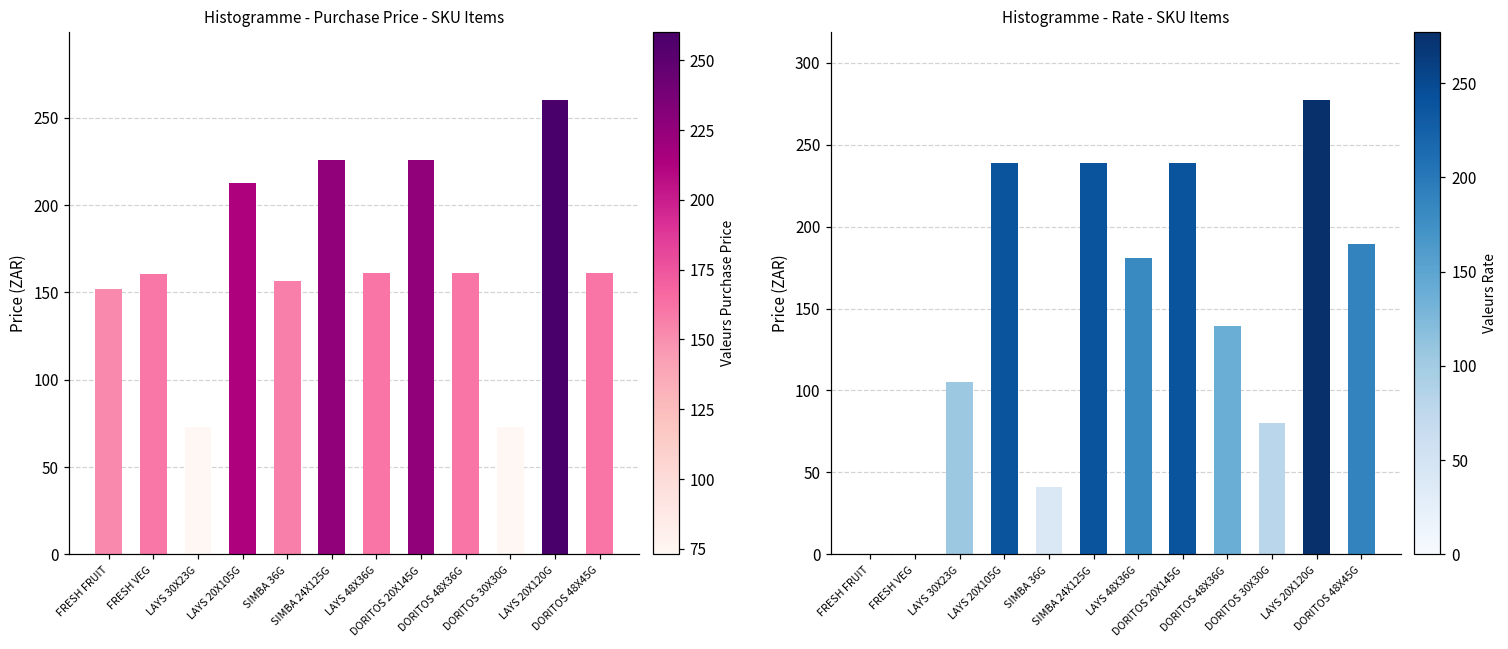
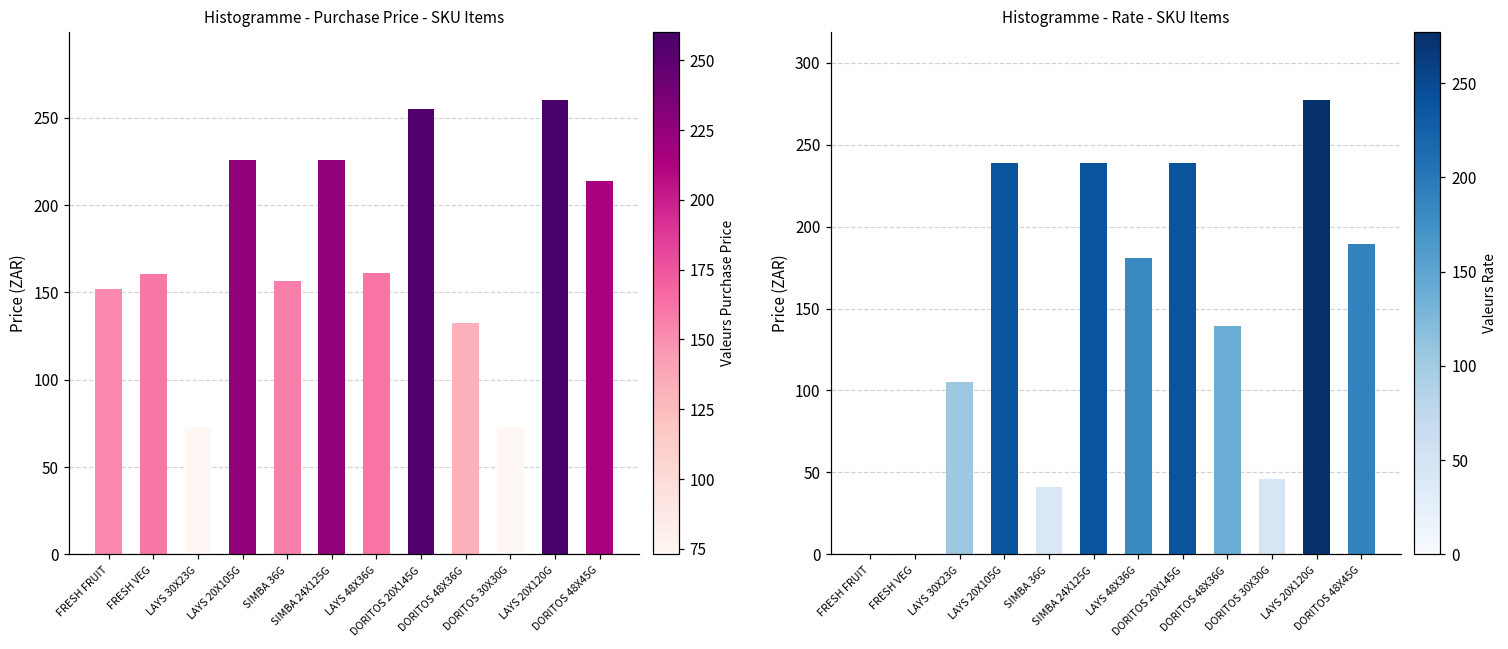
  {
    "Histogramme - Purchase Price - SKU Items": {
      "FRESH FRUIT": 152,
      "FRESH VEG": 161,
      "LAYS 30X23G": 73,
-     "LAYS 20X105G": 213,
+     "LAYS 20X105G": 226,
      "SIMBA 36G": 157,
      "SIMBA 24X125G": 226,
      "LAYS 48X36G": 161,
-     "DORITOS 20X145G": 226,
-     "DORITOS 48X36G": 161,
+     "DORITOS 20X145G": 255,
+     "DORITOS 48X36G": 132,
      "DORITOS 30X30G": 73,
      "LAYS 20X120G": 260,
-     "DORITOS 48X45G": 161
+     "DORITOS 48X45G": 214
    },
    "Histogramme - Rate - SKU Items": {
      "FRESH FRUIT": 0,
      "FRESH VEG": 0,
      "LAYS 30X23G": 105,
      "LAYS 20X105G": 239,
      "SIMBA 36G": 41,
      "SIMBA 24X125G": 239,
      "LAYS 48X36G": 181,
      "DORITOS 20X145G": 239,
      "DORITOS 48X36G": 139,
-     "DORITOS 30X30G": 80,
+     "DORITOS 30X30G": 46,
      "LAYS 20X120G": 277,
      "DORITOS 48X45G": 189
    }
  }
